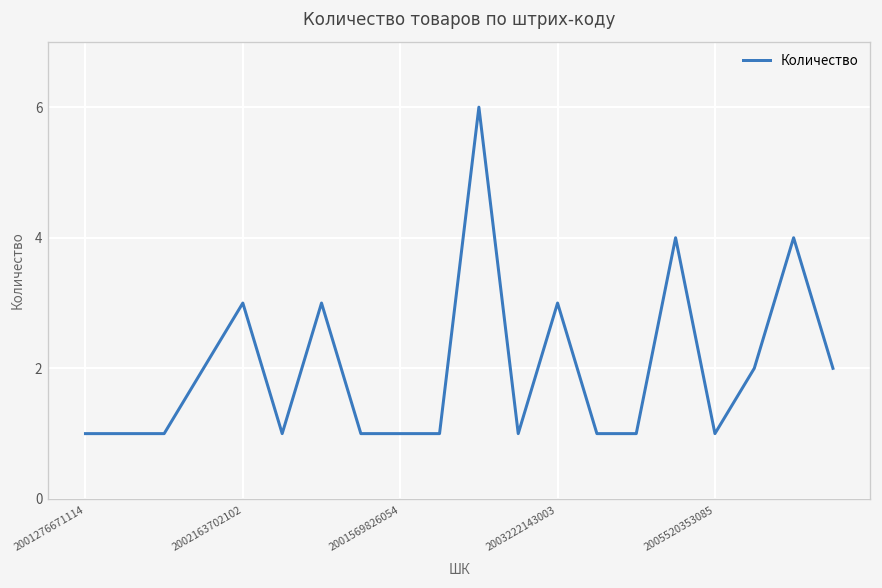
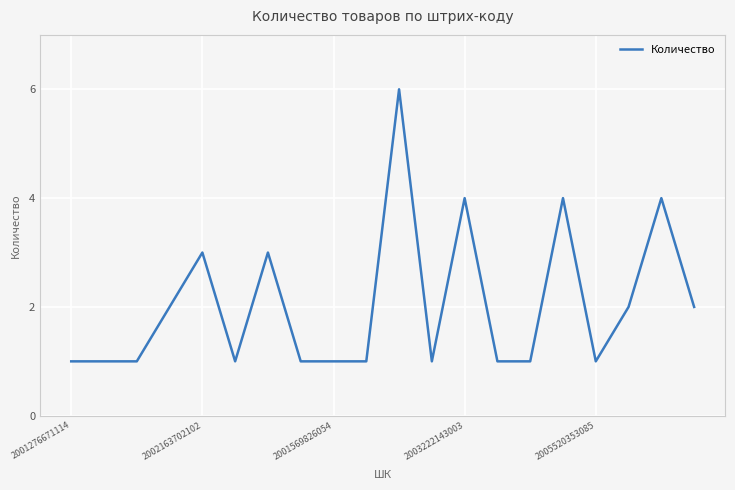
  {
    "2001276671114": 1,
    "2002163702102": 3,
    "2001569826054": 1,
-   "2003222143003": 3,
+   "2003222143003": 4,
    "2005520353085": 1
  }
